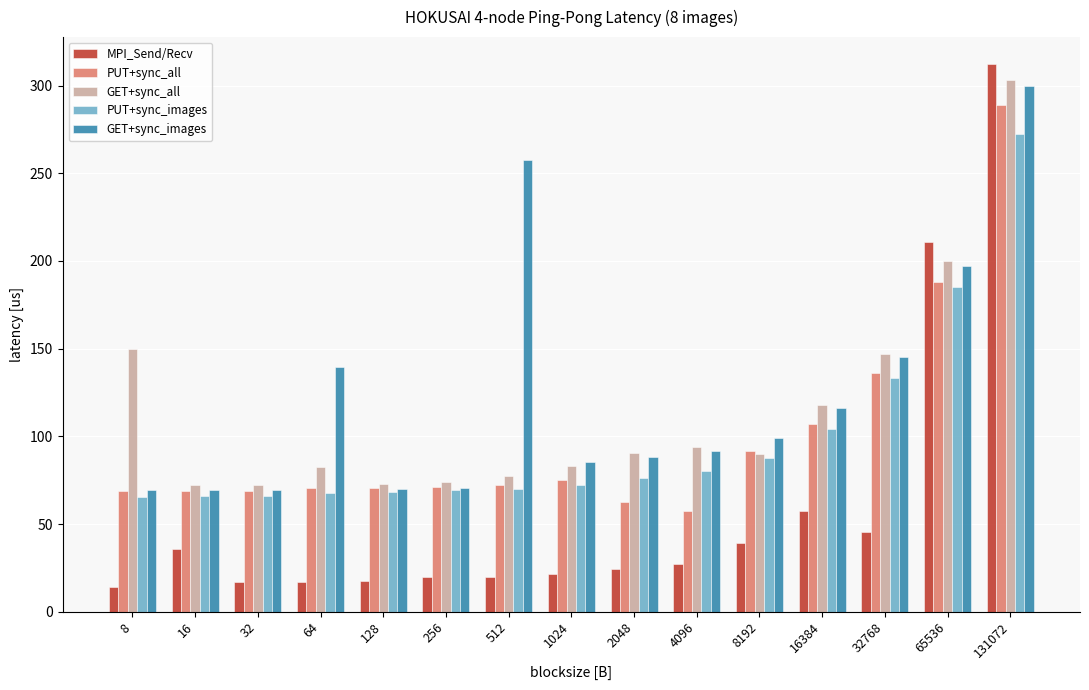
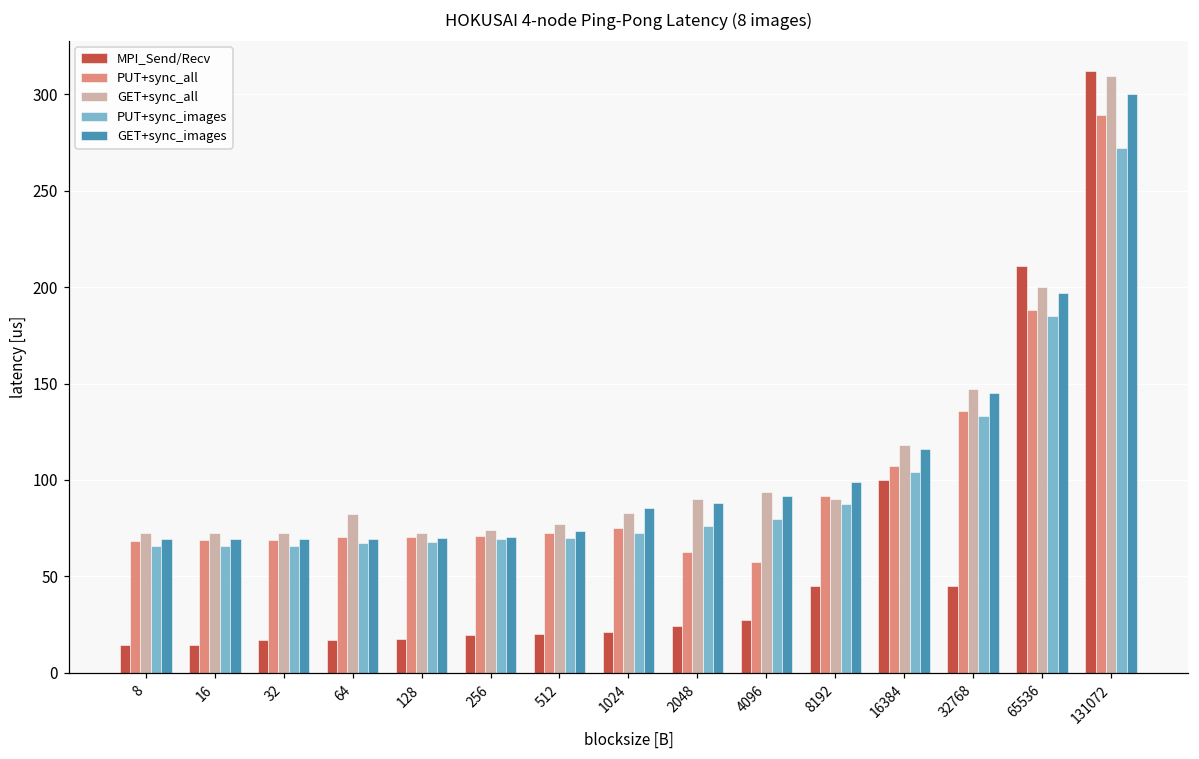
  {
    "MPI_Send/Recv": {
      "8": 14,
-     "16": 36,
+     "16": 15,
      "32": 17,
      "64": 17,
      "128": 17,
      "256": 20,
      "512": 20,
      "1024": 21,
      "2048": 24,
      "4096": 27,
-     "8192": 39,
-     "16384": 58,
+     "8192": 45,
+     "16384": 100,
      "32768": 45,
      "65536": 211,
      "131072": 312
    },
    "PUT+sync_all": {
      "8": 69,
      "16": 69,
      "32": 69,
      "64": 70,
      "128": 71,
      "256": 71,
      "512": 73,
      "1024": 75,
      "2048": 63,
      "4096": 58,
      "8192": 92,
      "16384": 107,
      "32768": 136,
      "65536": 188,
      "131072": 289
    },
    "GET+sync_all": {
-     "8": 150,
+     "8": 72,
      "16": 72,
      "32": 72,
      "64": 83,
      "128": 73,
      "256": 74,
      "512": 77,
      "1024": 83,
      "2048": 90,
      "4096": 94,
      "8192": 90,
      "16384": 118,
      "32768": 147,
      "65536": 200,
-     "131072": 303
+     "131072": 310
    },
    "PUT+sync_images": {
      "8": 66,
      "16": 66,
      "32": 66,
      "64": 68,
      "128": 68,
      "256": 69,
      "512": 70,
      "1024": 73,
      "2048": 76,
      "4096": 80,
      "8192": 88,
      "16384": 104,
      "32768": 133,
      "65536": 185,
      "131072": 272
    },
    "GET+sync_images": {
      "8": 70,
      "16": 70,
      "32": 70,
-     "64": 140,
+     "64": 70,
      "128": 70,
      "256": 71,
-     "512": 258,
+     "512": 74,
      "1024": 86,
      "2048": 88,
      "4096": 92,
      "8192": 99,
      "16384": 116,
      "32768": 145,
      "65536": 197,
      "131072": 300
    }
  }
